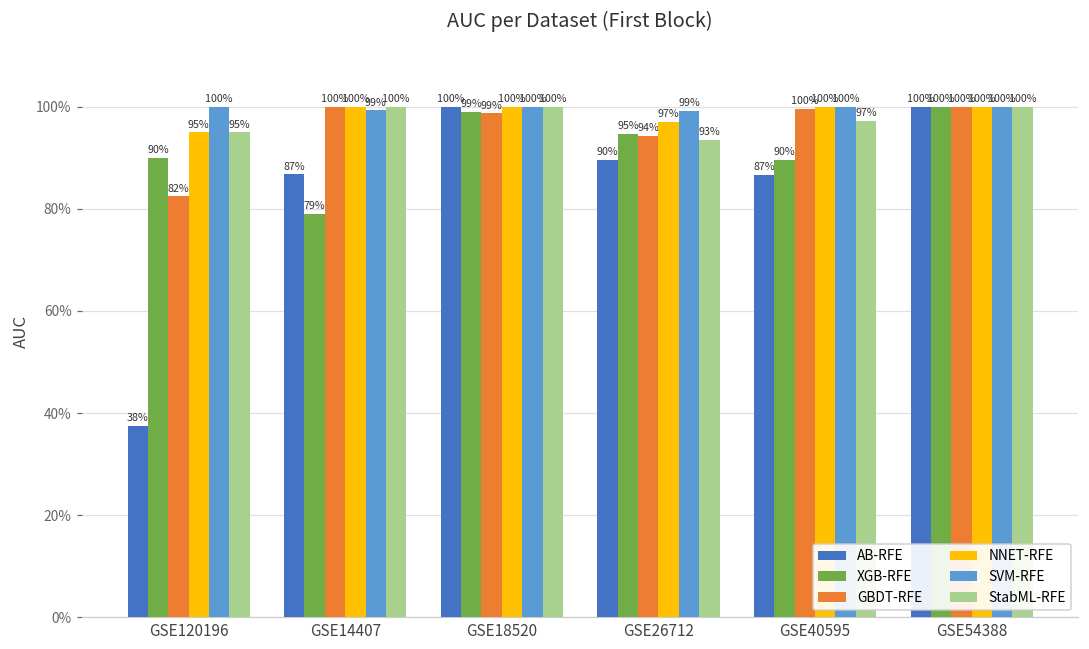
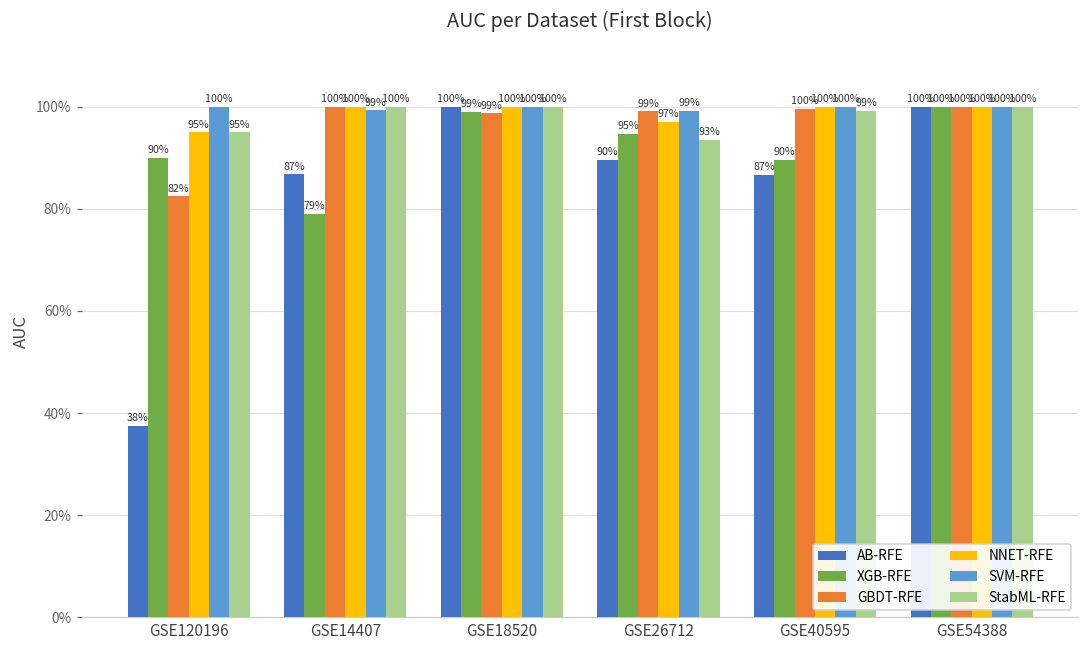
  {
    "XGB-RFE": {
      "GSE120196": "90%",
      "GSE14407": "79%",
      "GSE18520": "99%",
      "GSE26712": "95%",
      "GSE40595": "90%"
    },
    "GBDT-RFE": {
      "GSE120196": "82%",
      "GSE18520": "99%",
-     "GSE26712": "94%"
+     "GSE26712": "99%"
    },
    "NNET-RFE": {
      "GSE120196": "95%",
      "GSE26712": "97%"
    },
    "StabML-RFE": {
      "GSE120196": "95%",
      "GSE14407": "100%",
      "GSE26712": "93%",
-     "GSE40595": "97%"
+     "GSE40595": "99%"
    }
  }
